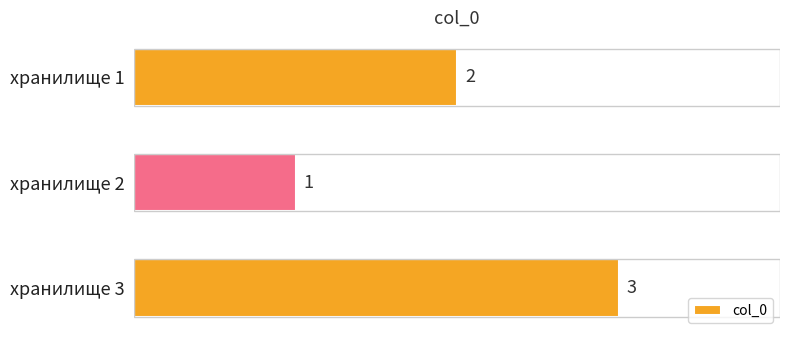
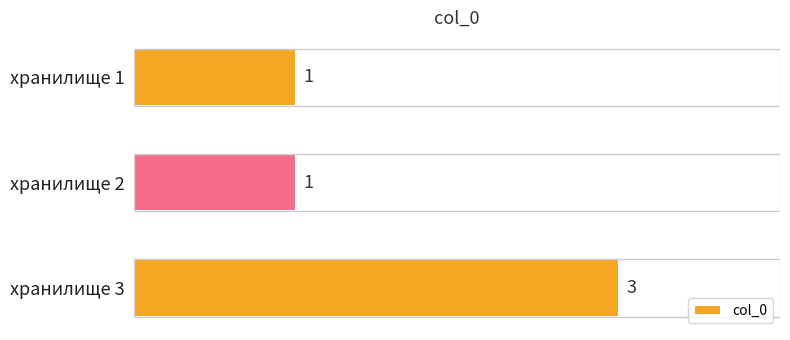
  {
-   "хранилище 1": 2,
+   "хранилище 1": 1,
    "хранилище 2": 1,
    "хранилище 3": 3
  }
